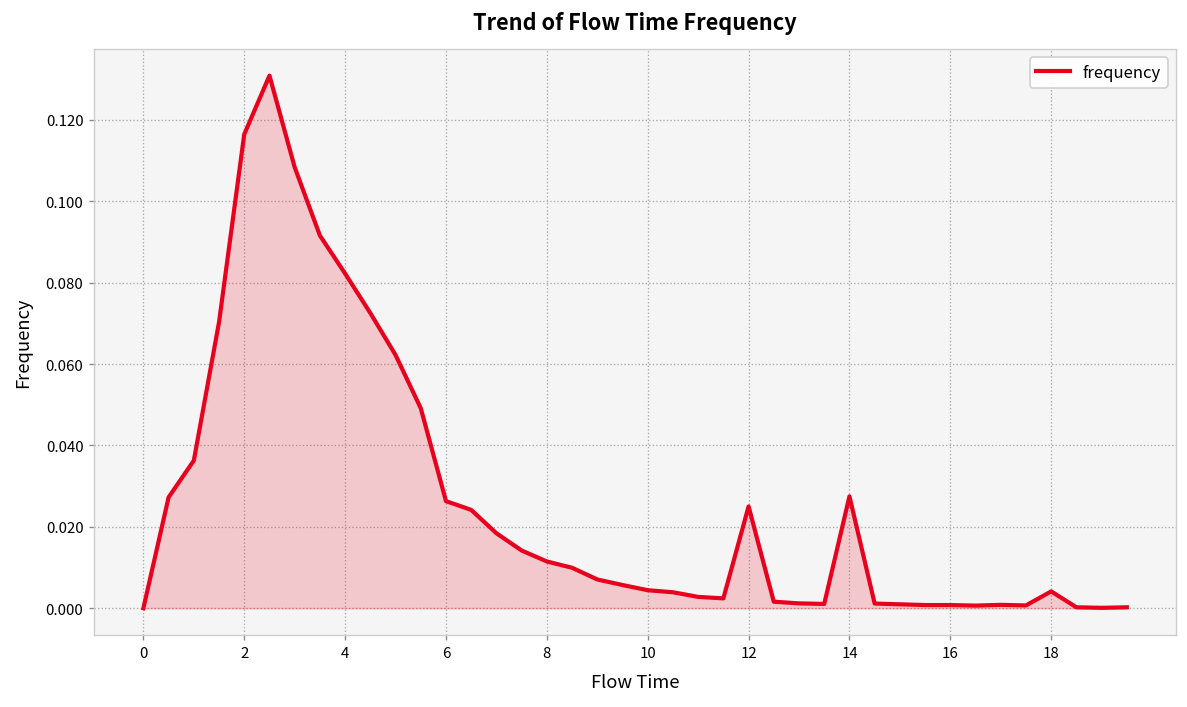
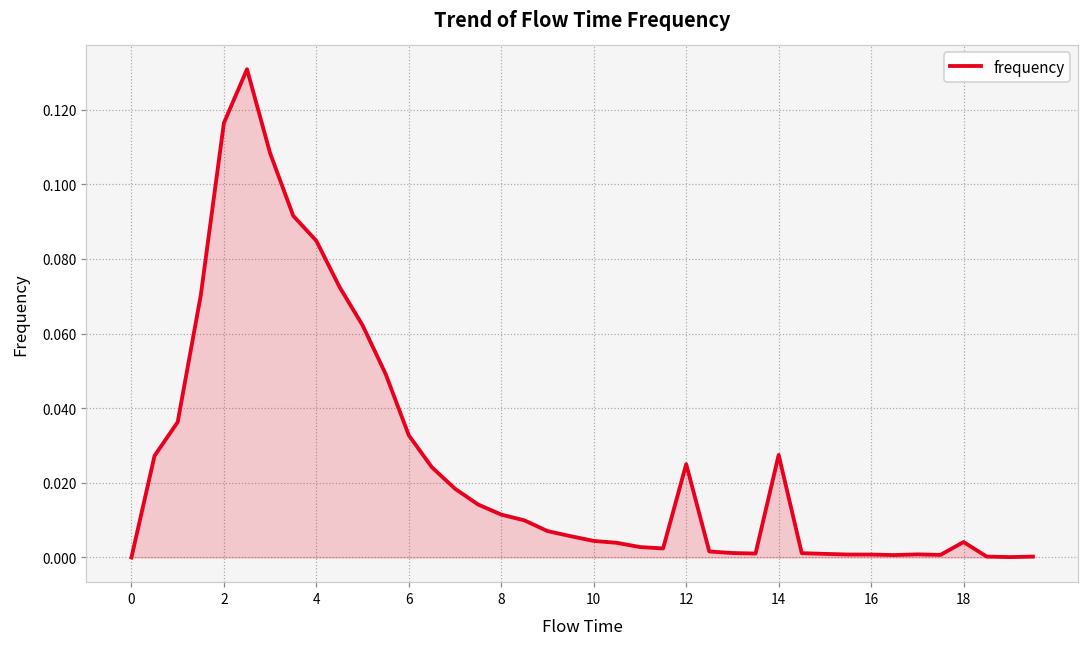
  {
    "0": 0.000,
    "2": 0.116,
-   "4": 0.082,
-   "6": 0.026,
+   "4": 0.085,
+   "6": 0.033,
    "8": 0.011,
    "10": 0.004,
    "12": 0.025,
    "14": 0.027,
    "16": 0.001,
    "18": 0.004
  }
